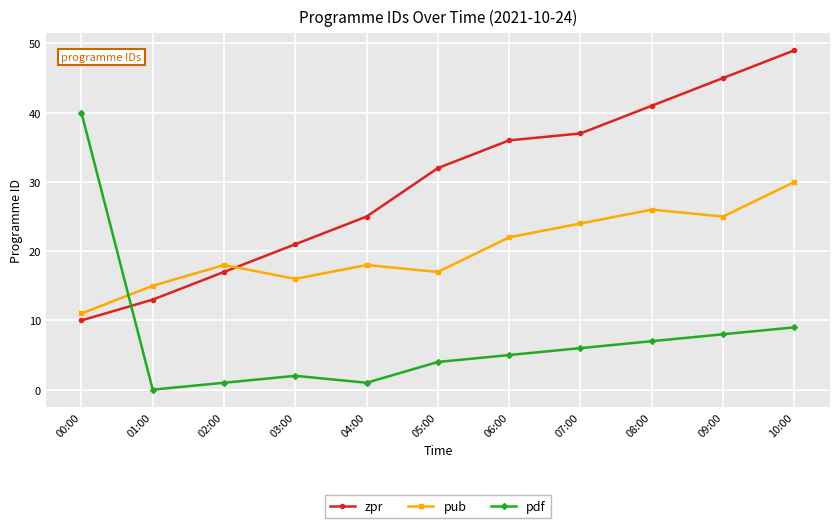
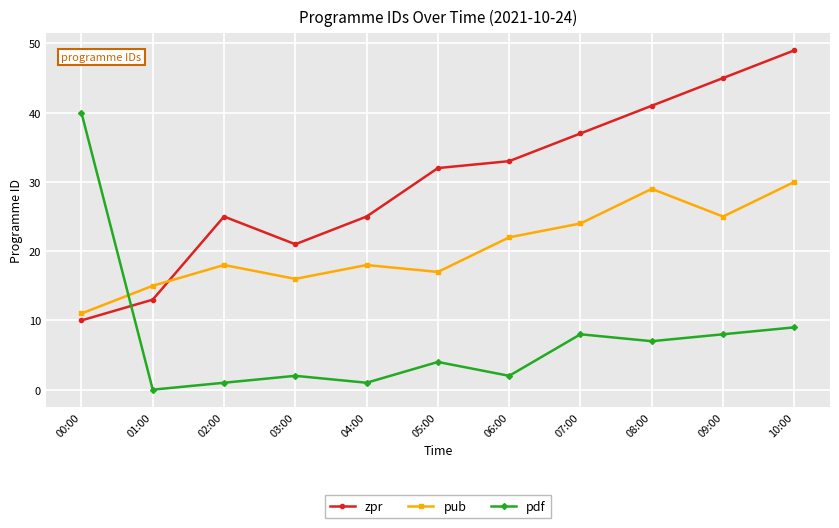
  {
    "zpr": {
      "00:00": 10,
      "01:00": 13,
-     "02:00": 17,
+     "02:00": 25,
      "03:00": 21,
      "04:00": 25,
      "05:00": 32,
-     "06:00": 36,
+     "06:00": 33,
      "07:00": 37,
      "08:00": 41,
      "09:00": 45,
      "10:00": 49
    },
    "pub": {
      "00:00": 11,
      "01:00": 15,
      "02:00": 18,
      "03:00": 16,
      "04:00": 18,
      "05:00": 17,
      "06:00": 22,
      "07:00": 24,
-     "08:00": 26,
+     "08:00": 29,
      "09:00": 25,
      "10:00": 30
    },
    "pdf": {
      "00:00": 40,
      "01:00": 0,
      "02:00": 1,
      "03:00": 2,
      "04:00": 1,
      "05:00": 4,
-     "06:00": 5,
-     "07:00": 6,
+     "06:00": 2,
+     "07:00": 8,
      "08:00": 7,
      "09:00": 8,
      "10:00": 9
    }
  }
